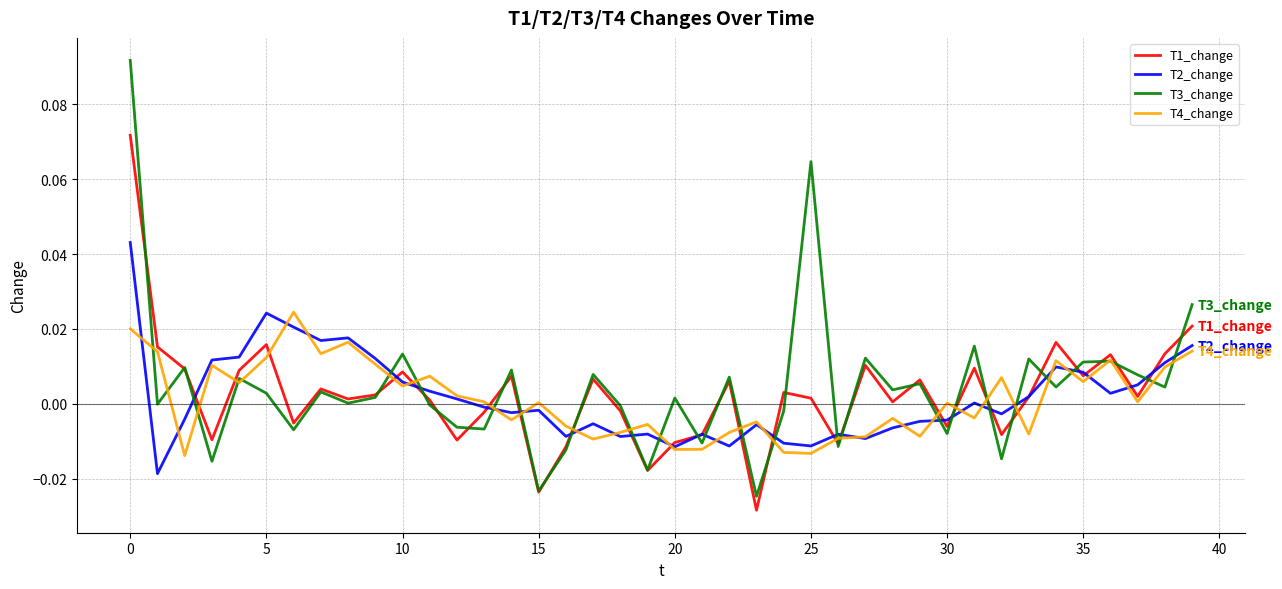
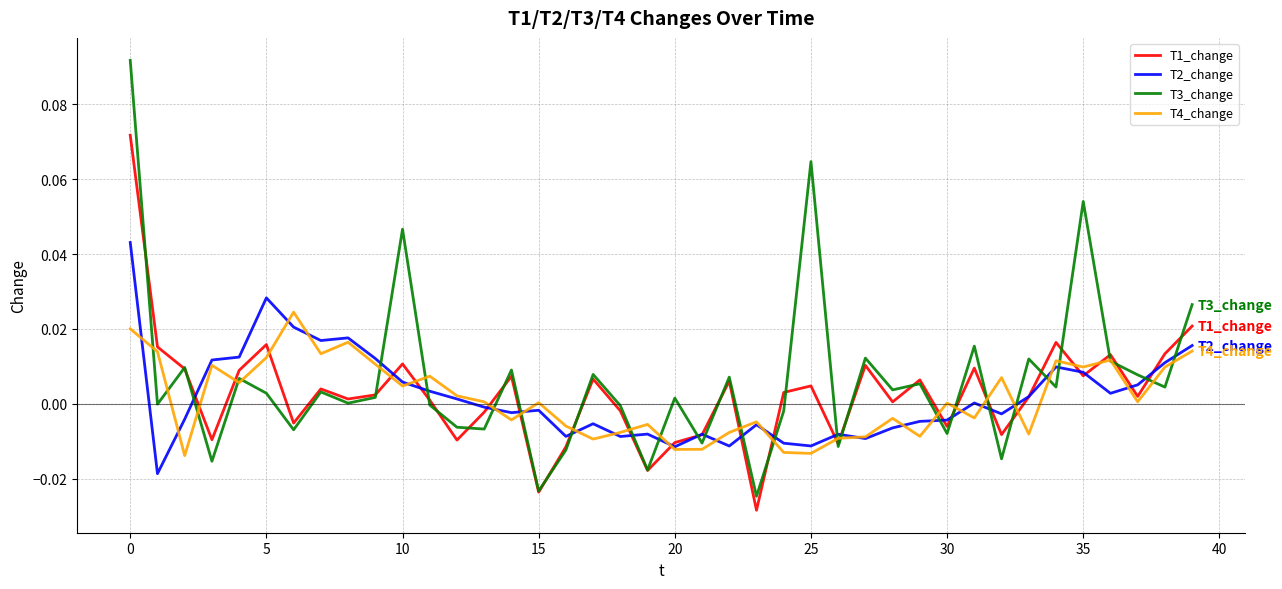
  {
    "T1_change": {
      "0": 0.072,
      "5": 0.016,
-     "10": 0.009,
+     "10": 0.011,
      "20": -0.010,
-     "25": 0.001,
+     "25": 0.005,
      "30": -0.006,
      "35": 0.007
    },
    "T2_change": {
      "0": 0.043,
-     "5": 0.024,
+     "5": 0.028,
      "10": 0.006,
      "15": -0.002,
      "20": -0.011,
      "25": -0.011,
      "30": -0.004,
      "35": 0.008
    },
    "T3_change": {
      "0": 0.092,
      "5": 0.003,
-     "10": 0.013,
+     "10": 0.047,
      "20": 0.002,
      "25": 0.065,
      "30": -0.008,
-     "35": 0.011
+     "35": 0.054
    },
    "T4_change": {
      "0": 0.020,
      "5": 0.012,
      "10": 0.005,
      "15": 0.000,
      "20": -0.012,
      "25": -0.013,
      "30": 0.000,
-     "35": 0.006
+     "35": 0.010
    }
  }
